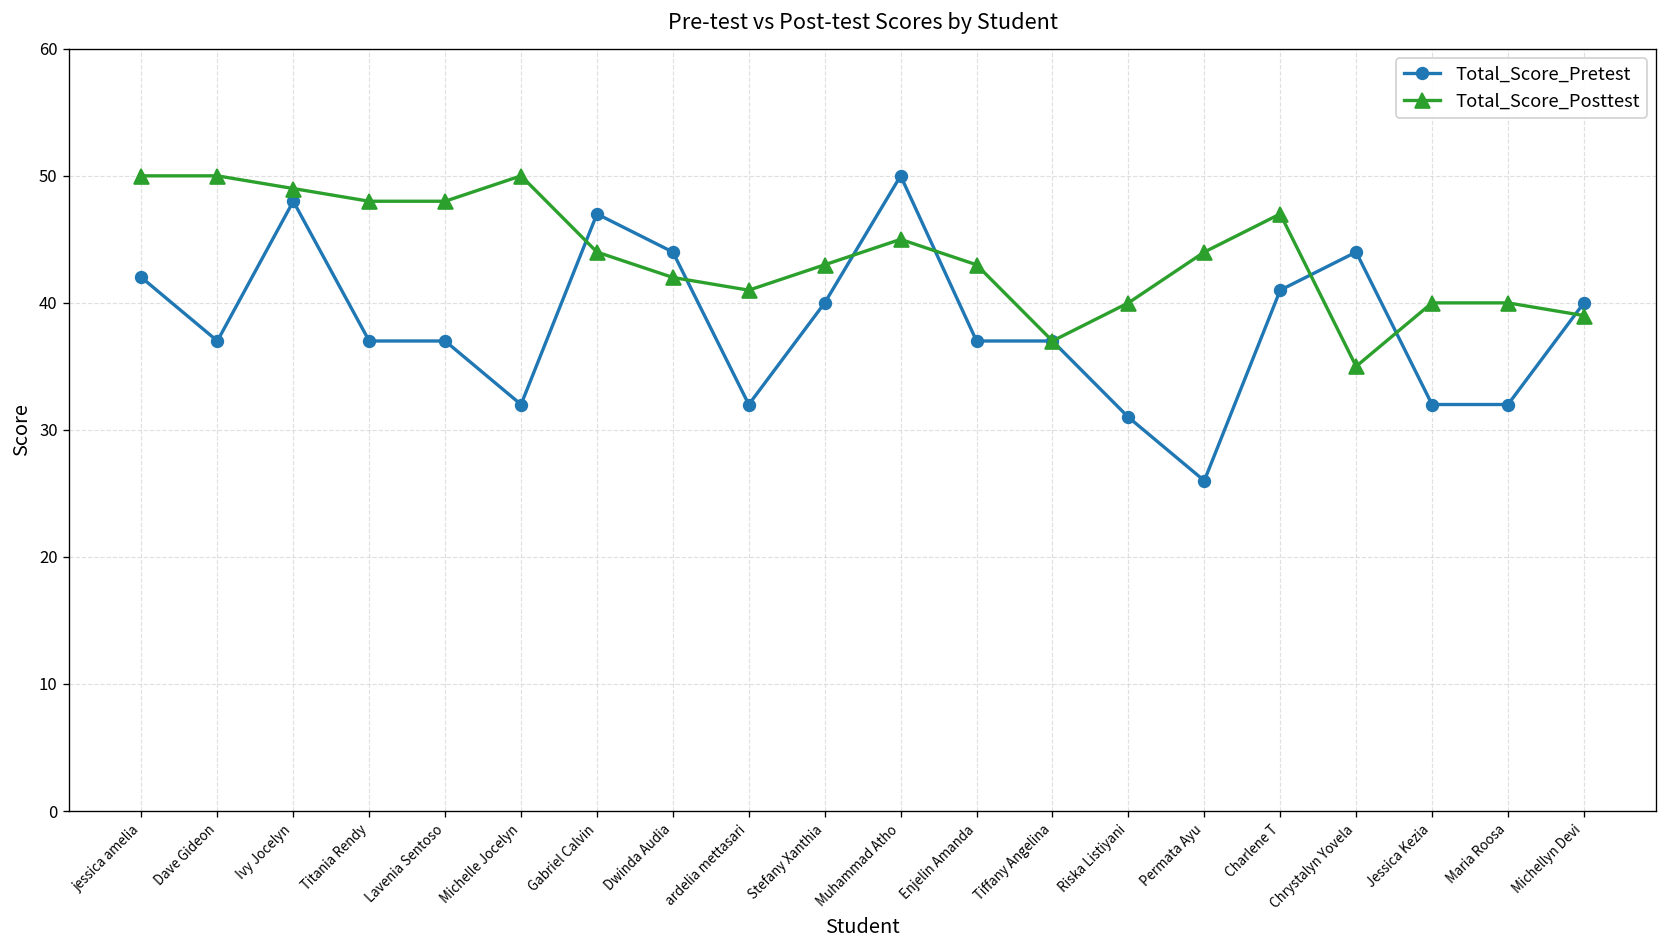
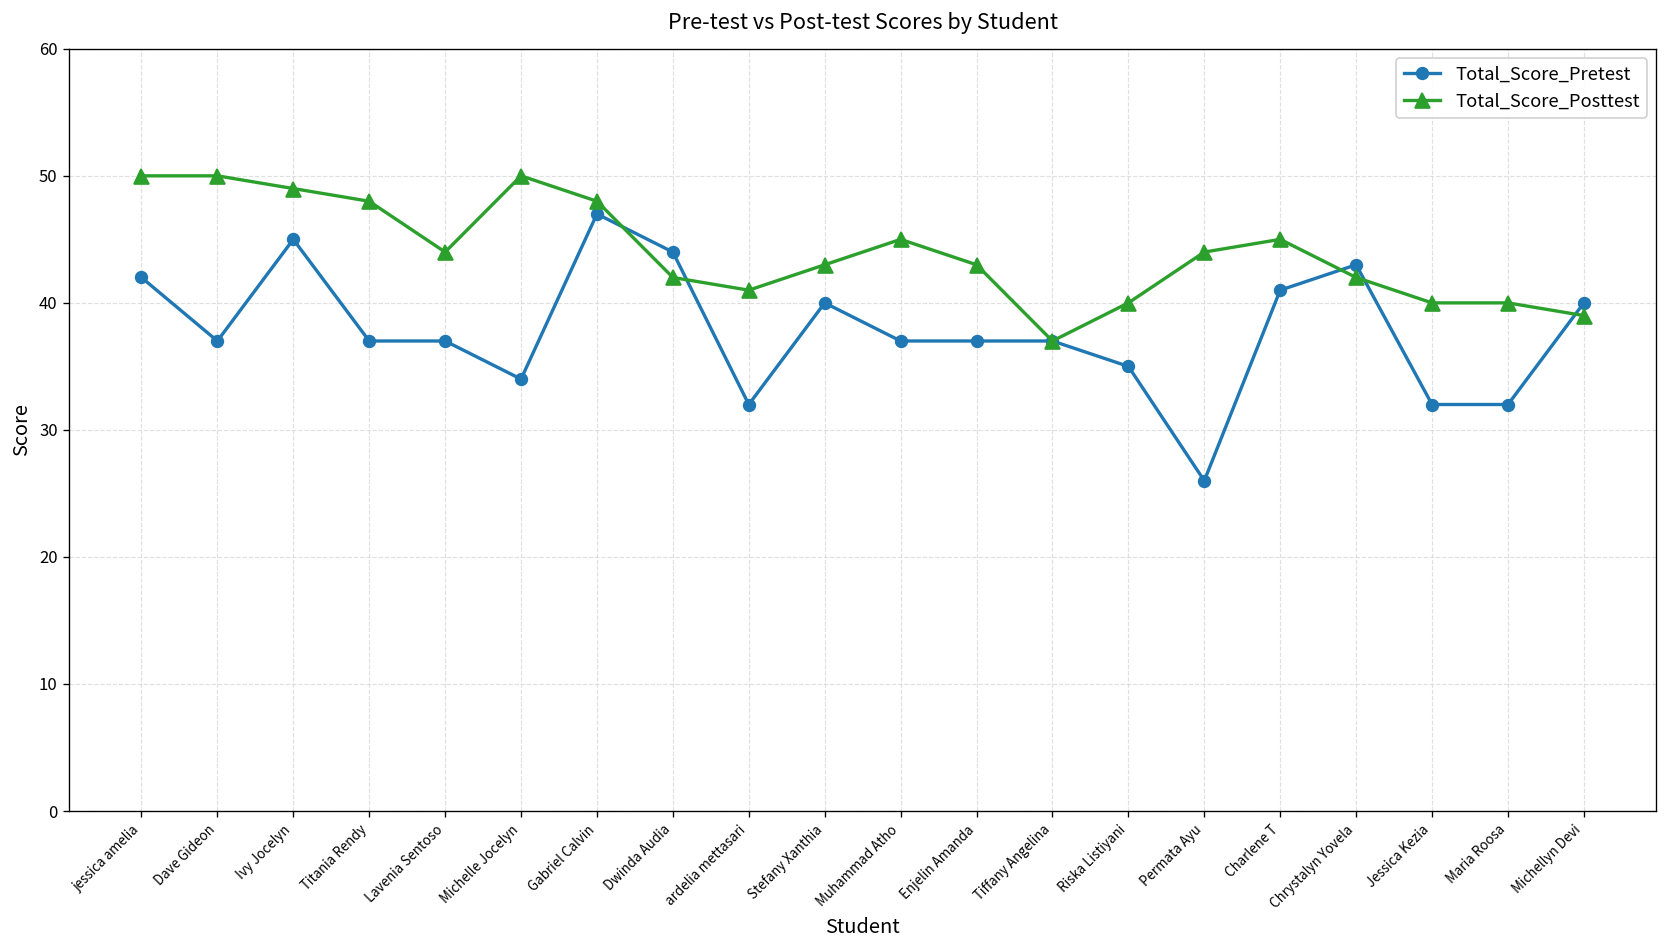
  {
    "Total_Score_Pretest": {
      "jessica amelia": 42,
      "Dave Gideon": 37,
-     "Ivy Jocelyn": 48,
+     "Ivy Jocelyn": 45,
      "Titania Rendy": 37,
      "Lavenia Sentoso": 37,
-     "Michelle Jocelyn": 32,
+     "Michelle Jocelyn": 34,
      "Gabriel Calvin": 47,
      "Dwinda Audia": 44,
      "ardelia mettasari": 32,
      "Stefany Xanthia": 40,
-     "Muhammad Atho": 50,
+     "Muhammad Atho": 37,
      "Enjelin Amanda": 37,
-     "Riska Listiyani": 31,
+     "Riska Listiyani": 35,
      "Permata Ayu": 26,
      "Charlene T": 41,
-     "Chrystalyn Yovela": 44,
+     "Chrystalyn Yovela": 43,
      "Jessica Kezia": 32,
      "Maria Roosa": 32,
      "Michellyn Devi": 40
    },
    "Total_Score_Posttest": {
      "jessica amelia": 50,
      "Dave Gideon": 50,
      "Ivy Jocelyn": 49,
      "Titania Rendy": 48,
-     "Lavenia Sentoso": 48,
+     "Lavenia Sentoso": 44,
      "Michelle Jocelyn": 50,
-     "Gabriel Calvin": 44,
+     "Gabriel Calvin": 48,
      "Dwinda Audia": 42,
      "ardelia mettasari": 41,
      "Stefany Xanthia": 43,
      "Muhammad Atho": 45,
      "Enjelin Amanda": 43,
      "Riska Listiyani": 40,
      "Permata Ayu": 44,
-     "Charlene T": 47,
-     "Chrystalyn Yovela": 35,
+     "Charlene T": 45,
+     "Chrystalyn Yovela": 42,
      "Jessica Kezia": 40,
      "Maria Roosa": 40,
      "Michellyn Devi": 39
    }
  }
